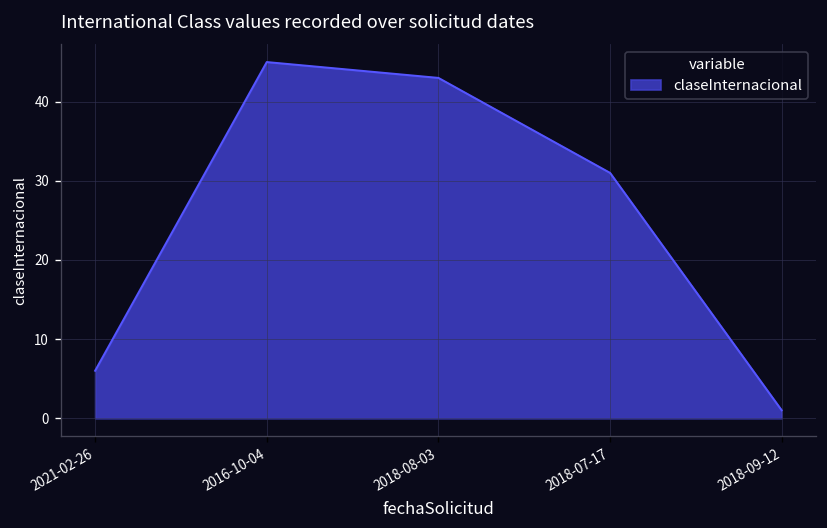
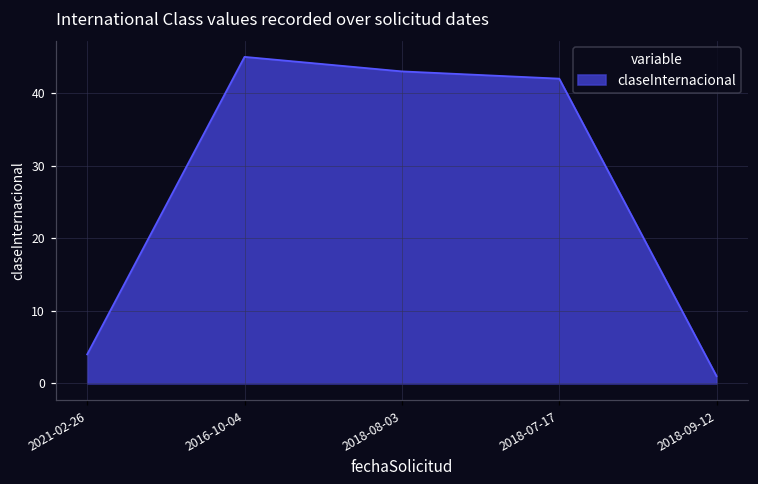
  {
-   "2021-02-26": 6,
+   "2021-02-26": 4,
    "2016-10-04": 45,
    "2018-08-03": 43,
-   "2018-07-17": 31,
+   "2018-07-17": 42,
    "2018-09-12": 1
  }
